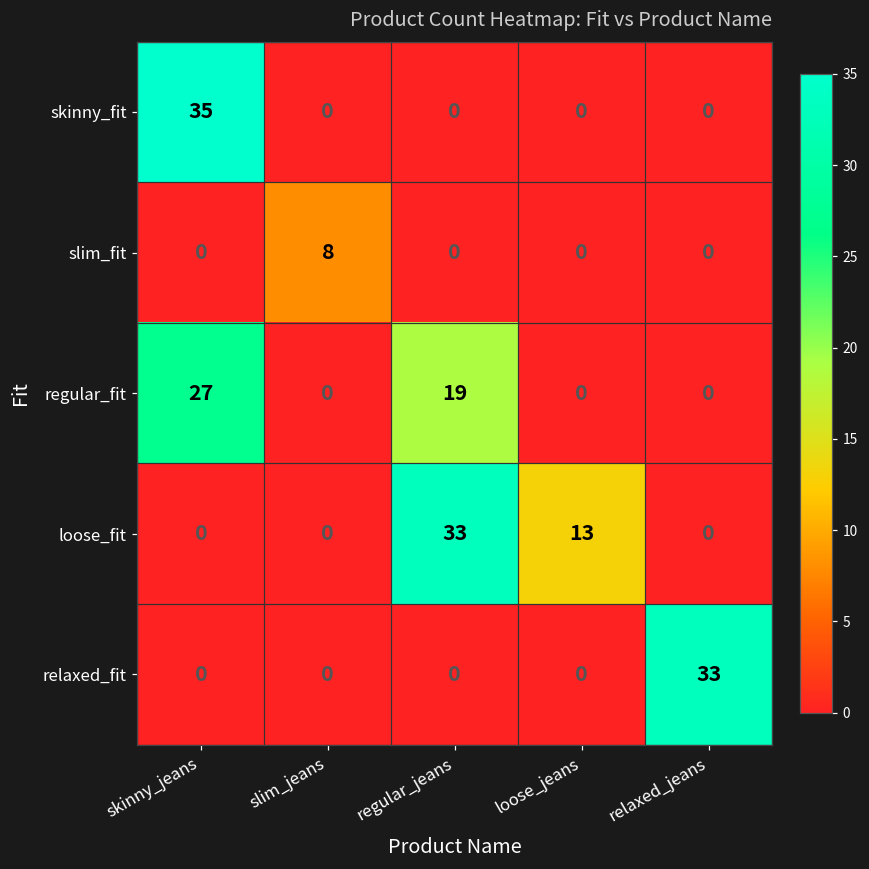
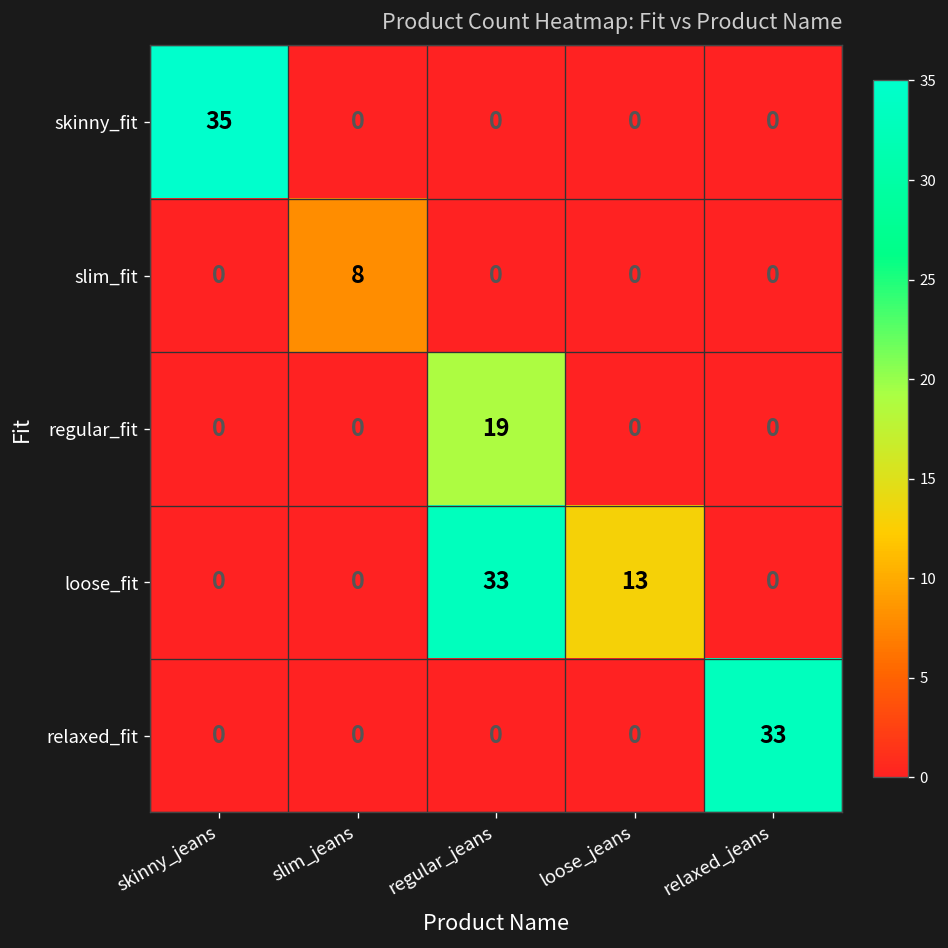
  {
    "skinny_fit": {
      "skinny_jeans": 35,
      "slim_jeans": 0,
      "regular_jeans": 0,
      "loose_jeans": 0,
      "relaxed_jeans": 0
    },
    "slim_fit": {
      "skinny_jeans": 0,
      "slim_jeans": 8,
      "regular_jeans": 0,
      "loose_jeans": 0,
      "relaxed_jeans": 0
    },
    "regular_fit": {
-     "skinny_jeans": 27,
+     "skinny_jeans": 0,
      "slim_jeans": 0,
      "regular_jeans": 19,
      "loose_jeans": 0,
      "relaxed_jeans": 0
    },
    "loose_fit": {
      "skinny_jeans": 0,
      "slim_jeans": 0,
      "regular_jeans": 33,
      "loose_jeans": 13,
      "relaxed_jeans": 0
    },
    "relaxed_fit": {
      "skinny_jeans": 0,
      "slim_jeans": 0,
      "regular_jeans": 0,
      "loose_jeans": 0,
      "relaxed_jeans": 33
    }
  }
